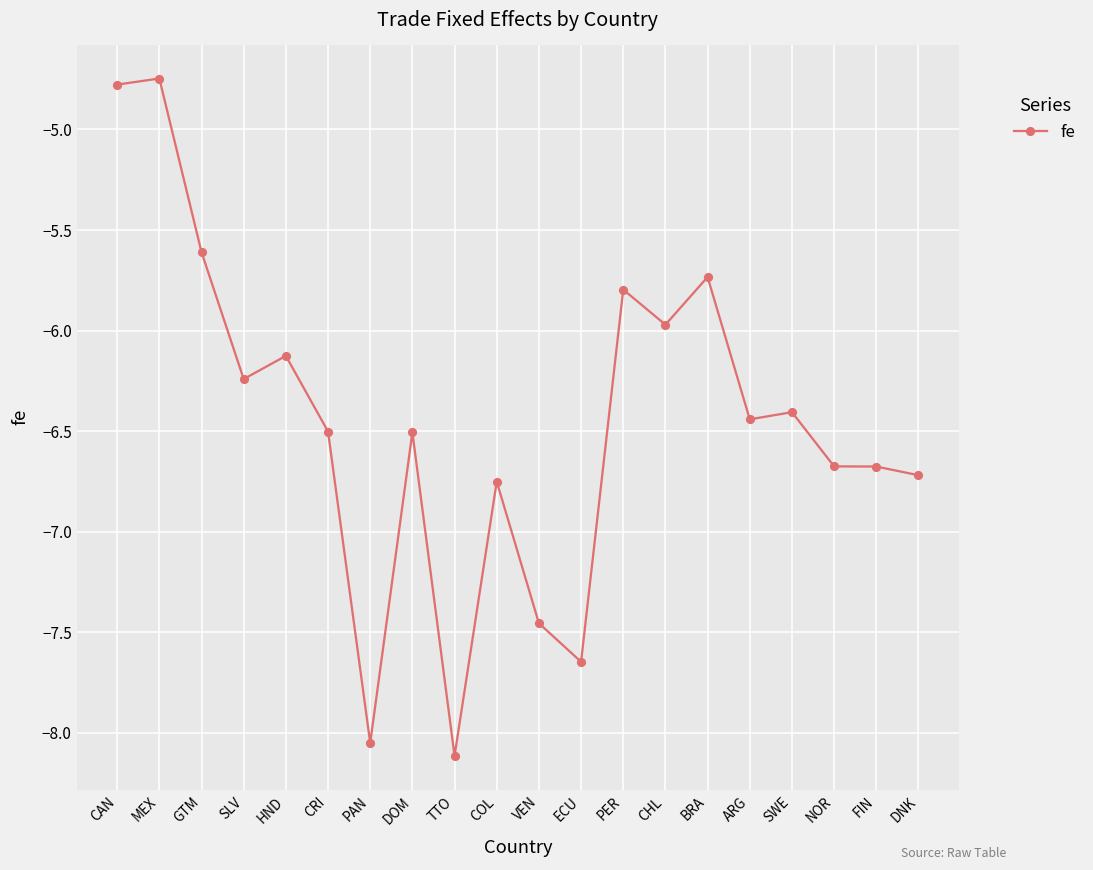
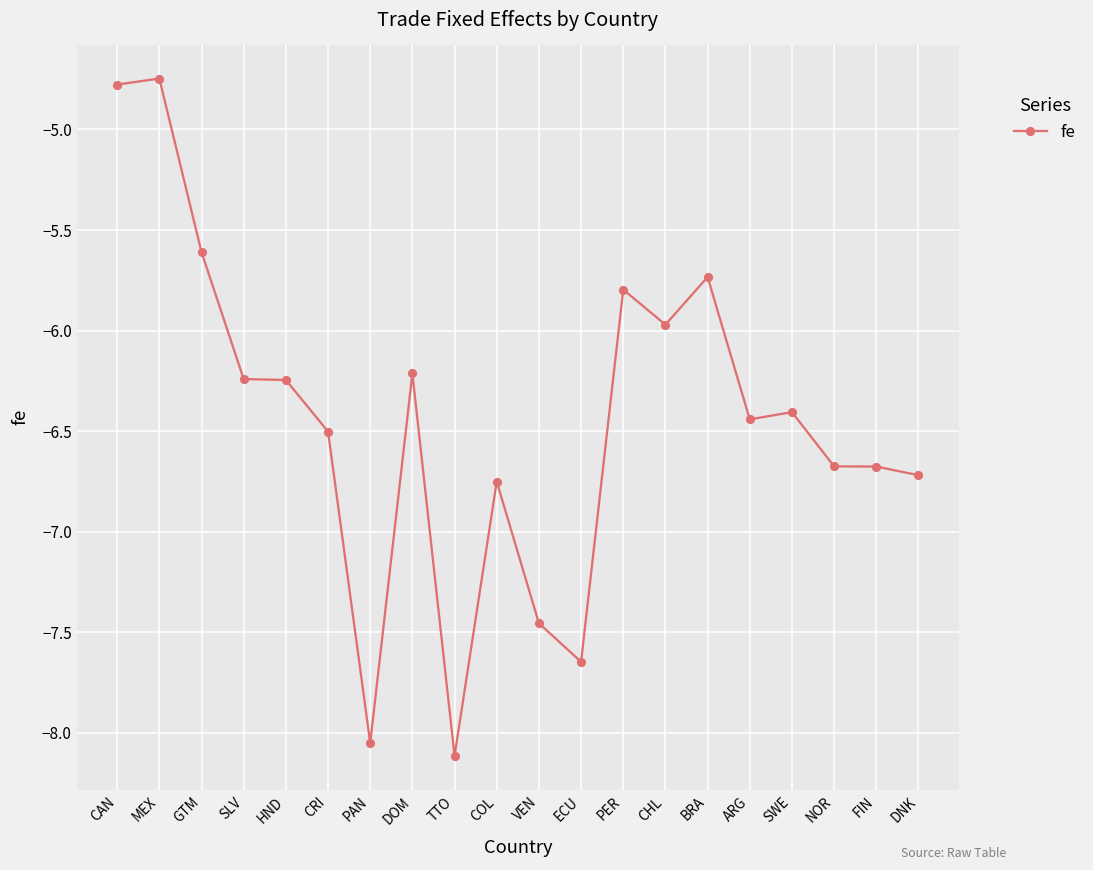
  {
    "CAN": -4.78,
    "MEX": -4.75,
    "GTM": -5.61,
    "SLV": -6.24,
-   "HND": -6.13,
+   "HND": -6.25,
    "CRI": -6.50,
    "PAN": -8.05,
-   "DOM": -6.51,
+   "DOM": -6.21,
    "TTO": -8.11,
    "COL": -6.75,
    "VEN": -7.46,
    "ECU": -7.65,
    "PER": -5.80,
    "CHL": -5.97,
    "BRA": -5.73,
    "ARG": -6.44,
    "SWE": -6.41,
    "NOR": -6.68,
    "FIN": -6.68,
    "DNK": -6.72
  }
